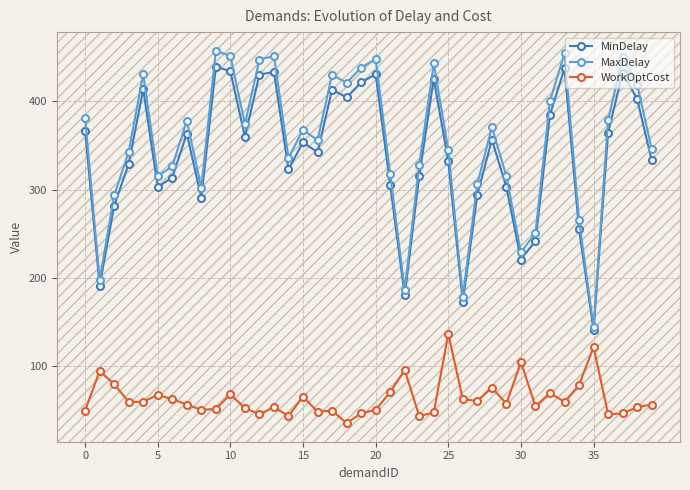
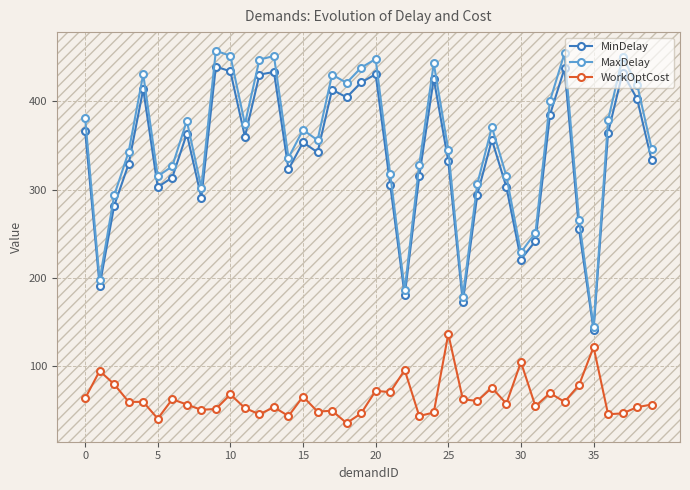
  {
    "WorkOptCost": {
-     "0": 50,
-     "5": 70,
+     "0": 60,
+     "5": 40,
      "10": 70,
      "15": 70,
-     "20": 50,
+     "20": 70,
      "25": 140,
      "30": 110,
      "35": 120
    }
  }
